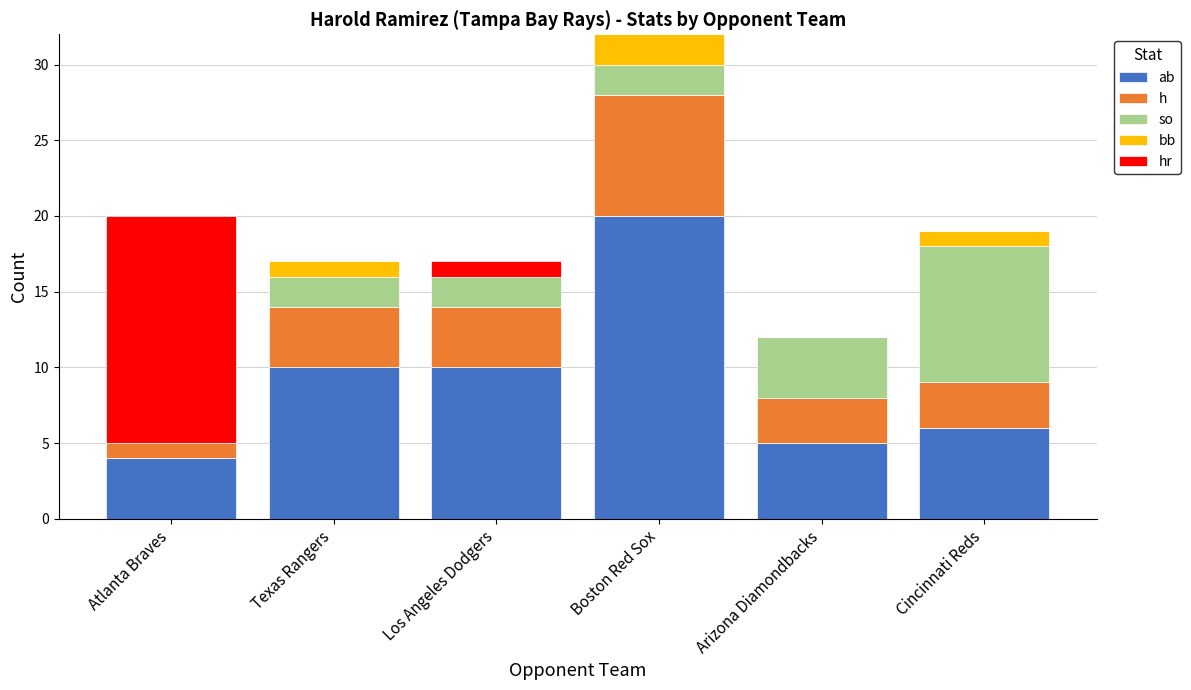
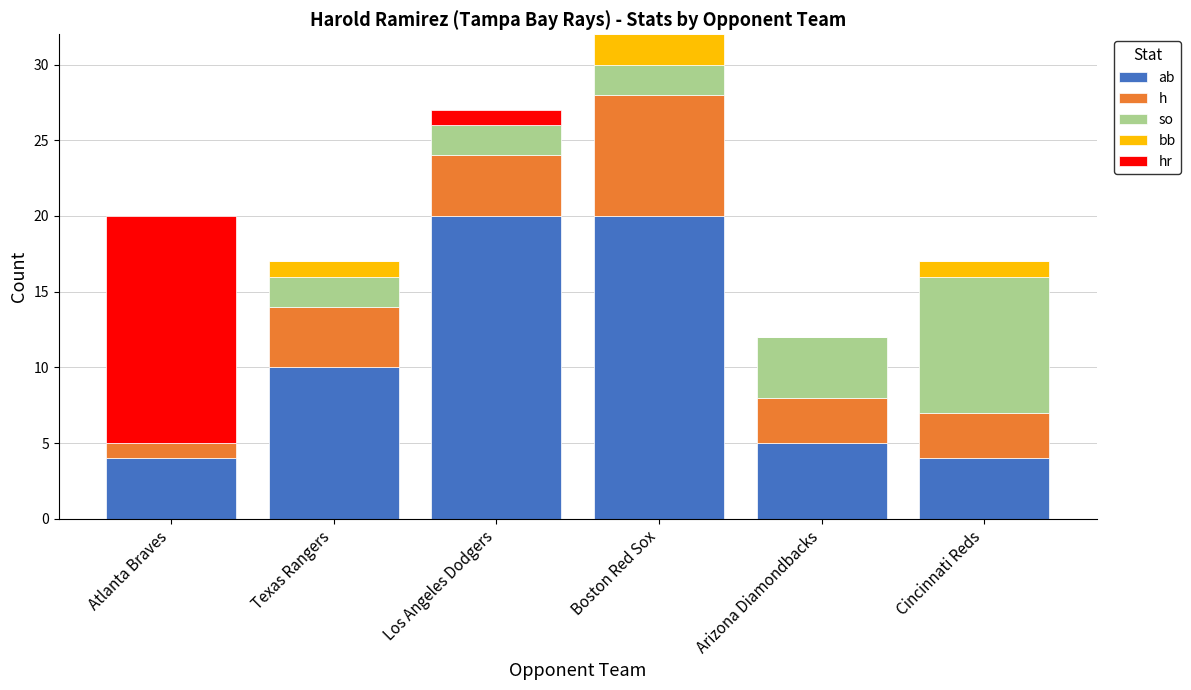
  {
    "ab": {
      "Atlanta Braves": 4,
      "Texas Rangers": 10,
-     "Los Angeles Dodgers": 10,
+     "Los Angeles Dodgers": 20,
      "Boston Red Sox": 20,
      "Arizona Diamondbacks": 5,
-     "Cincinnati Reds": 6
+     "Cincinnati Reds": 4
    },
    "h": {
      "Atlanta Braves": 1,
      "Texas Rangers": 4,
      "Los Angeles Dodgers": 4,
      "Boston Red Sox": 8,
      "Arizona Diamondbacks": 3,
      "Cincinnati Reds": 3
    },
    "so": {
      "Atlanta Braves": 0,
      "Texas Rangers": 2,
      "Los Angeles Dodgers": 2,
      "Boston Red Sox": 2,
      "Arizona Diamondbacks": 4,
      "Cincinnati Reds": 9
    },
    "bb": {
      "Atlanta Braves": 0,
      "Texas Rangers": 1,
      "Los Angeles Dodgers": 0,
      "Boston Red Sox": 2,
      "Arizona Diamondbacks": 0,
      "Cincinnati Reds": 1
    },
    "hr": {
      "Atlanta Braves": 15,
      "Texas Rangers": 0,
      "Los Angeles Dodgers": 1,
      "Boston Red Sox": 0,
      "Arizona Diamondbacks": 0,
      "Cincinnati Reds": 0
    }
  }
